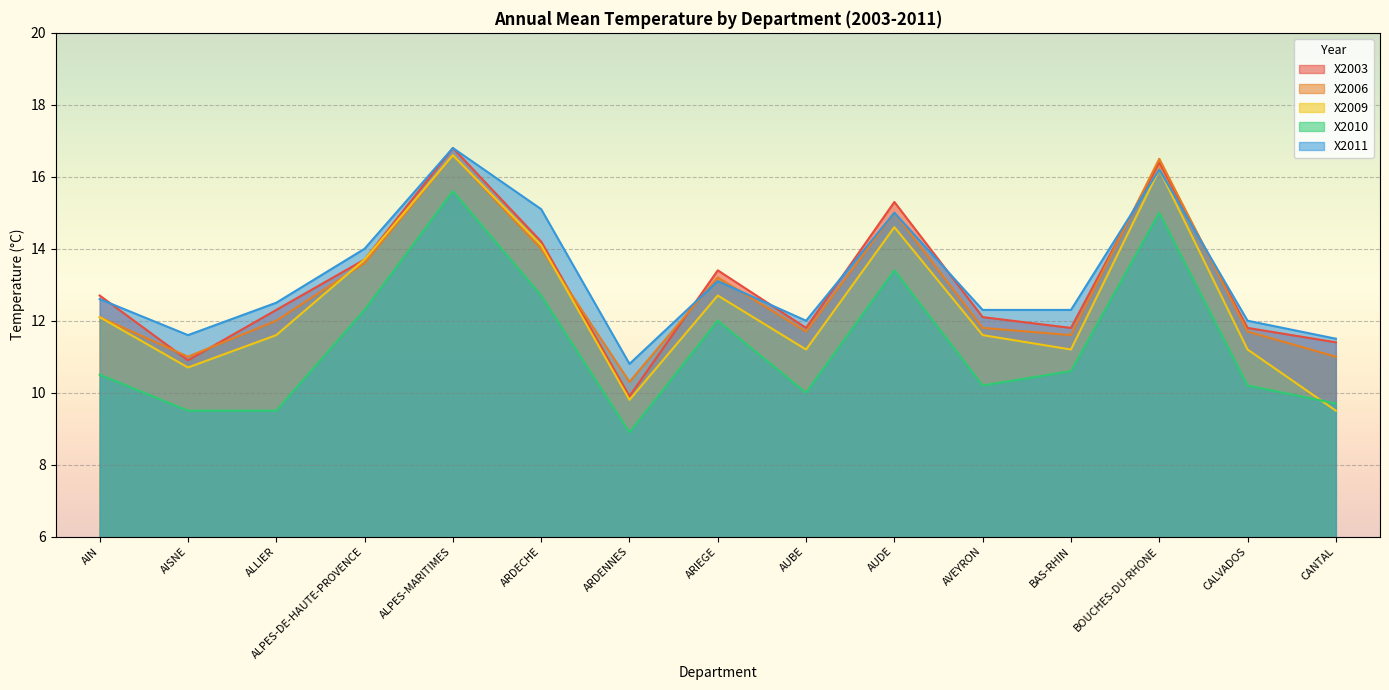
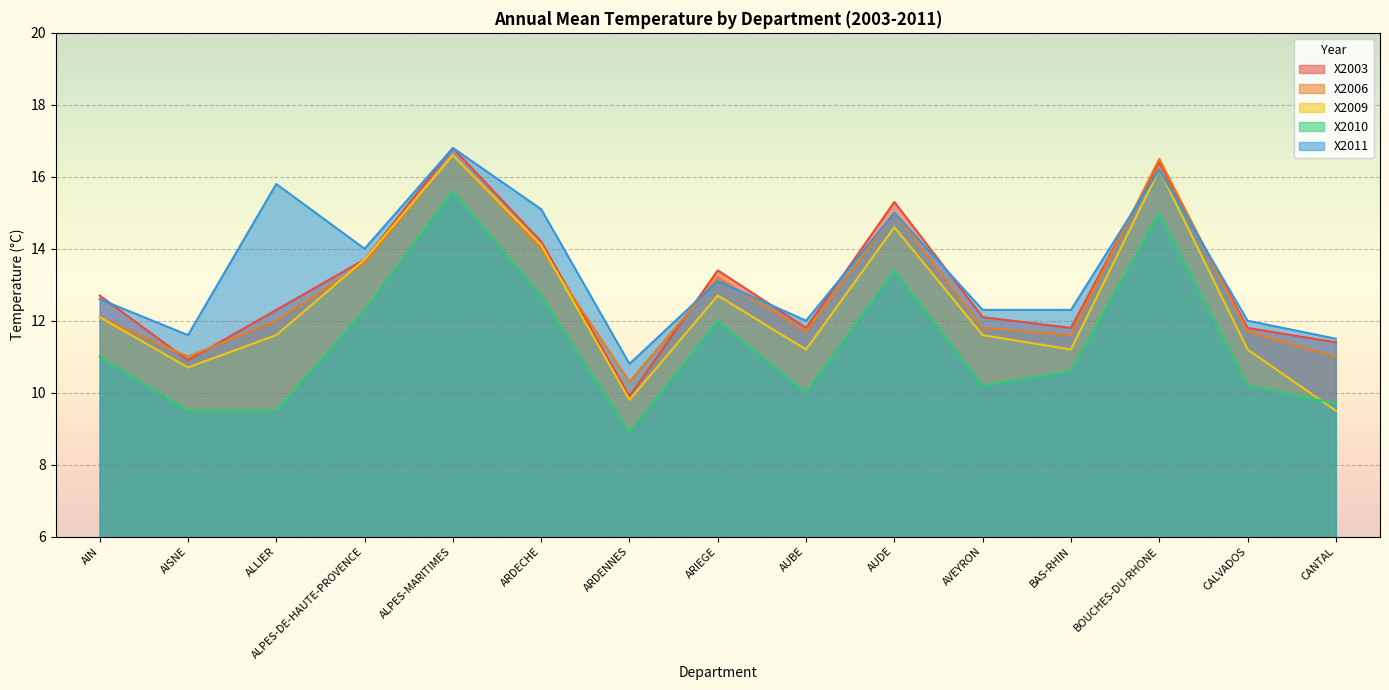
  {
    "X2009": {
      "AISNE": 10.7,
      "ALLIER": 11.6,
      "ARDECHE": 14.1,
      "ARDENNES": 9.8,
      "ARIEGE": 12.7,
      "AUBE": 11.2,
      "AUDE": 14.6,
      "AVEYRON": 11.6,
      "BAS-RHIN": 11.2,
      "CALVADOS": 11.2,
      "CANTAL": 9.5
    },
    "X2010": {
-     "AIN": 10.5,
+     "AIN": 11.0,
      "AISNE": 9.5,
      "ALLIER": 9.5,
      "ALPES-DE-HAUTE-PROVENCE": 12.3,
      "ALPES-MARITIMES": 15.6,
      "ARDECHE": 12.7,
      "ARDENNES": 8.9,
      "ARIEGE": 12.0,
      "AUBE": 10.0,
      "AUDE": 13.4,
      "AVEYRON": 10.2,
      "BAS-RHIN": 10.6,
      "BOUCHES-DU-RHONE": 15.0,
      "CALVADOS": 10.2,
      "CANTAL": 9.7
    },
    "X2011": {
      "AIN": 12.6,
      "AISNE": 11.6,
-     "ALLIER": 12.5,
+     "ALLIER": 15.8,
      "ALPES-DE-HAUTE-PROVENCE": 14.0,
      "ARDECHE": 15.1,
      "ARDENNES": 10.8,
      "ARIEGE": 13.1,
      "AUBE": 12.0,
      "AVEYRON": 12.3,
      "BAS-RHIN": 12.3,
      "CALVADOS": 12.0,
      "CANTAL": 11.5
    }
  }
